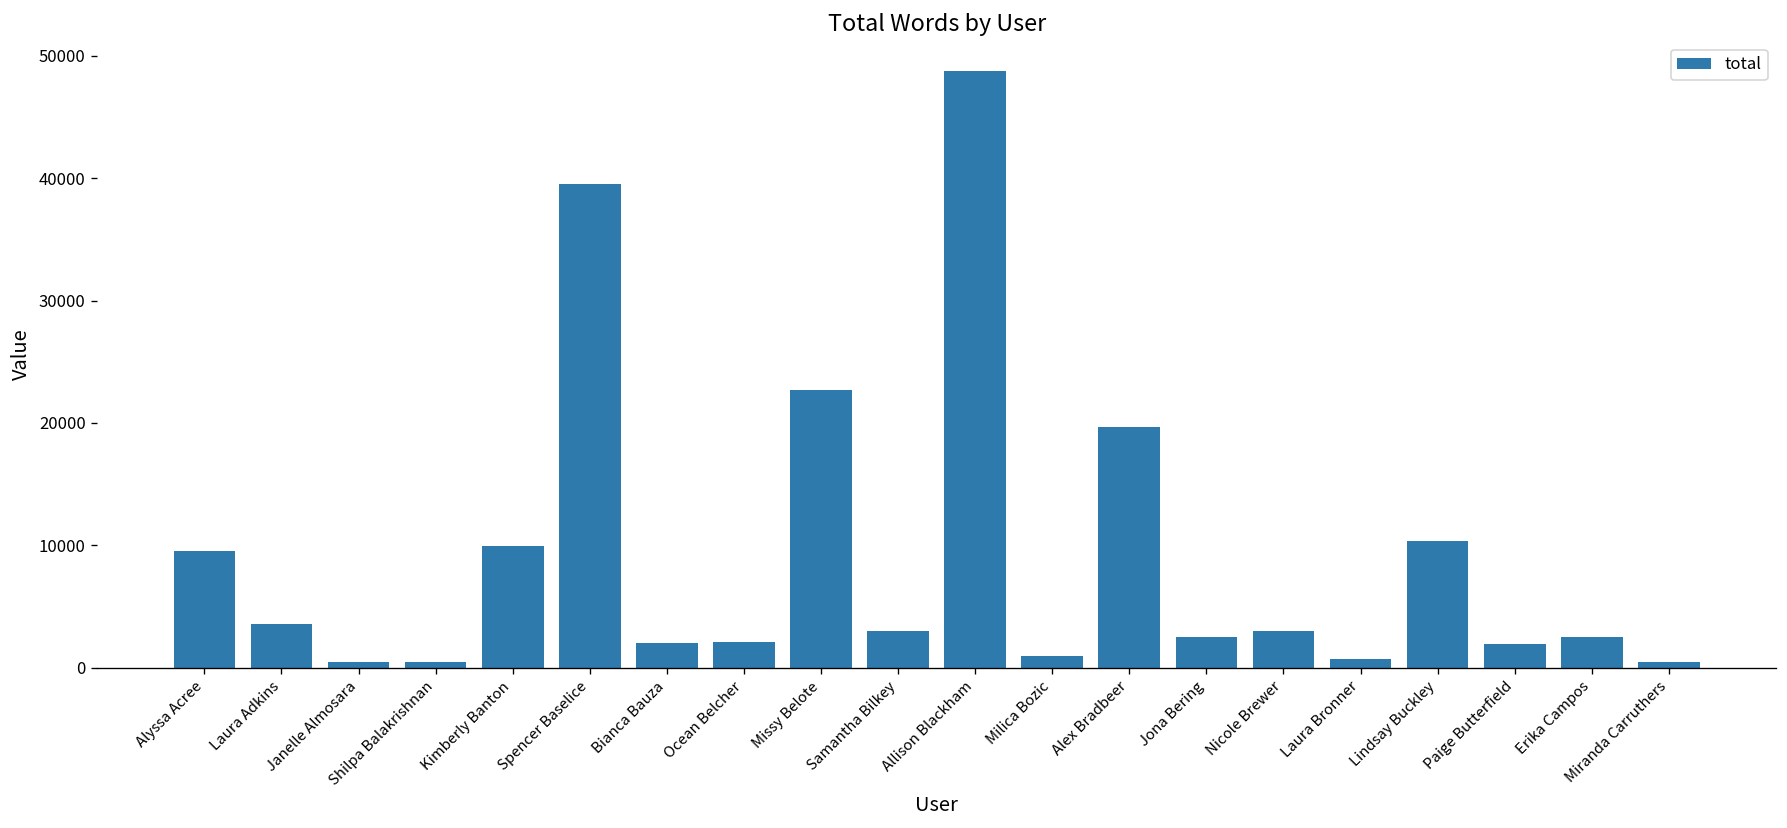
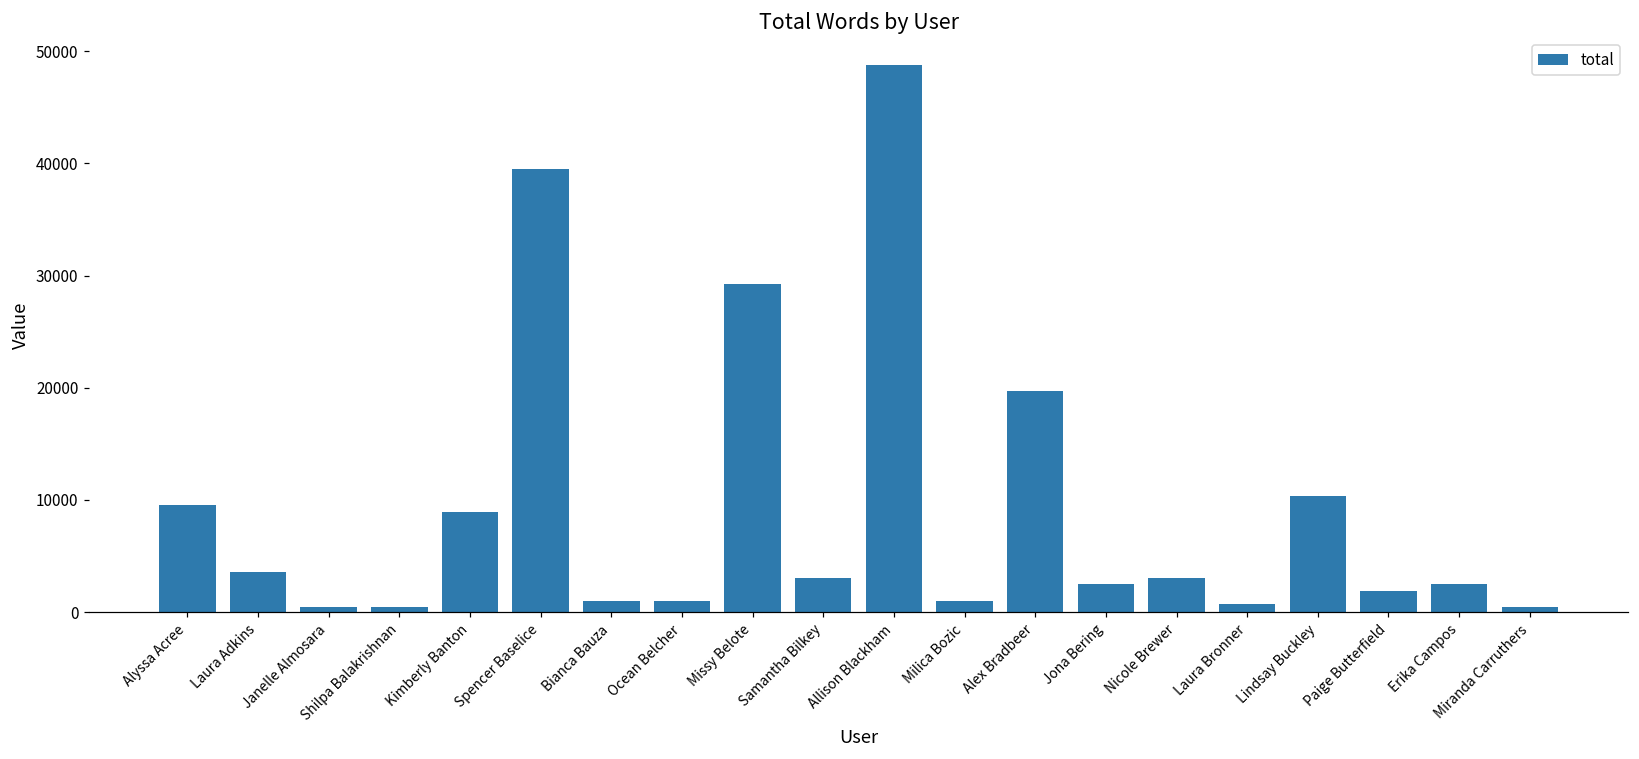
  {
    "Alyssa Acree": 9600,
    "Laura Adkins": 3600,
    "Janelle Almosara": 500,
    "Shilpa Balakrishnan": 500,
-   "Kimberly Banton": 10000,
+   "Kimberly Banton": 8900,
    "Spencer Baselice": 39500,
-   "Bianca Bauza": 2000,
-   "Ocean Belcher": 2100,
-   "Missy Belote": 22700,
+   "Bianca Bauza": 1000,
+   "Ocean Belcher": 1000,
+   "Missy Belote": 29300,
    "Samantha Bilkey": 3000,
    "Allison Blackham": 48800,
    "Milica Bozic": 1000,
    "Alex Bradbeer": 19700,
    "Jona Bering": 2500,
    "Nicole Brewer": 3000,
    "Laura Bronner": 700,
    "Lindsay Buckley": 10300,
    "Paige Butterfield": 1900,
    "Erika Campos": 2500,
    "Miranda Carruthers": 500
  }
